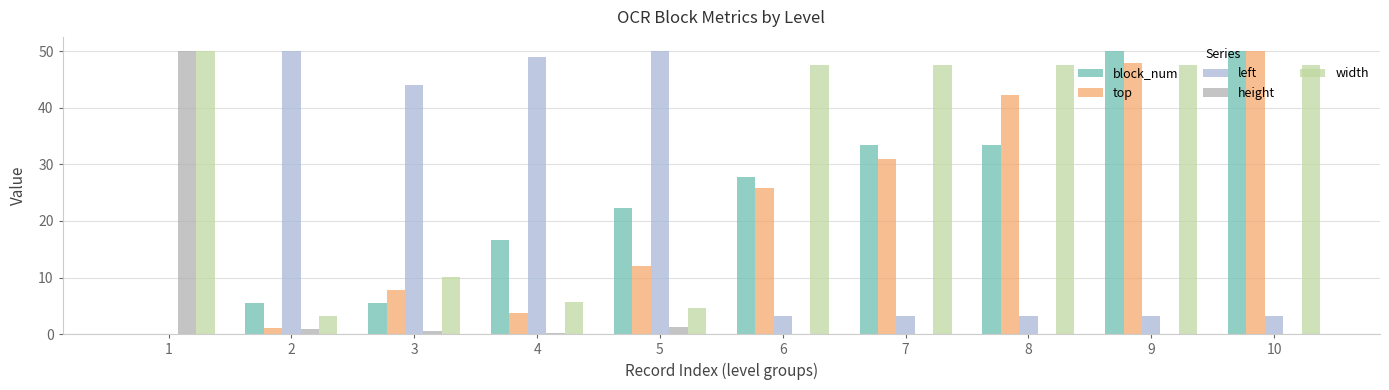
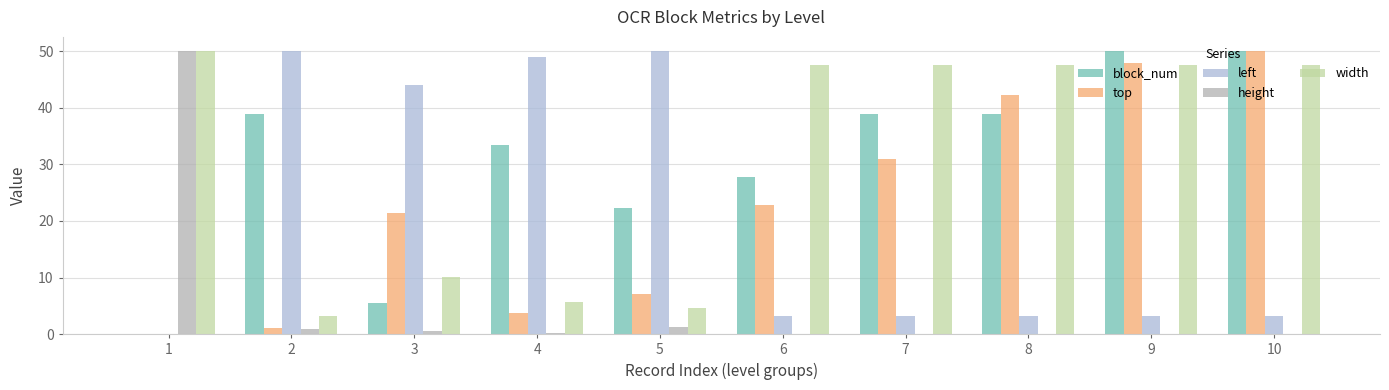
  {
    "block_num": {
      "1": 0,
-     "2": 6,
+     "2": 39,
      "3": 6,
-     "4": 17,
+     "4": 33,
      "5": 22,
      "6": 28,
-     "7": 33,
-     "8": 33,
+     "7": 39,
+     "8": 39,
      "9": 50,
      "10": 50
    },
    "top": {
      "1": 0,
      "2": 1,
-     "3": 8,
+     "3": 21,
      "4": 4,
-     "5": 12,
-     "6": 26,
+     "5": 7,
+     "6": 23,
      "7": 31,
      "8": 42,
      "9": 48,
      "10": 50
    }
  }
